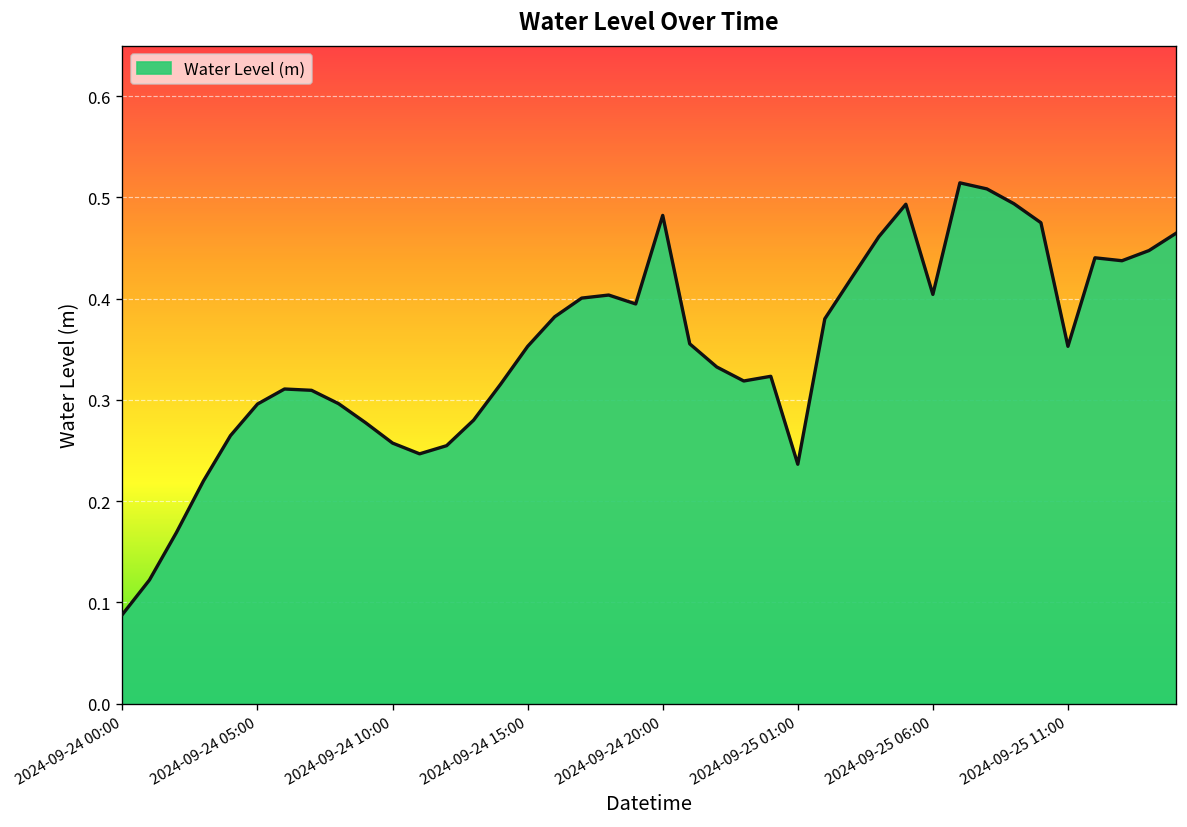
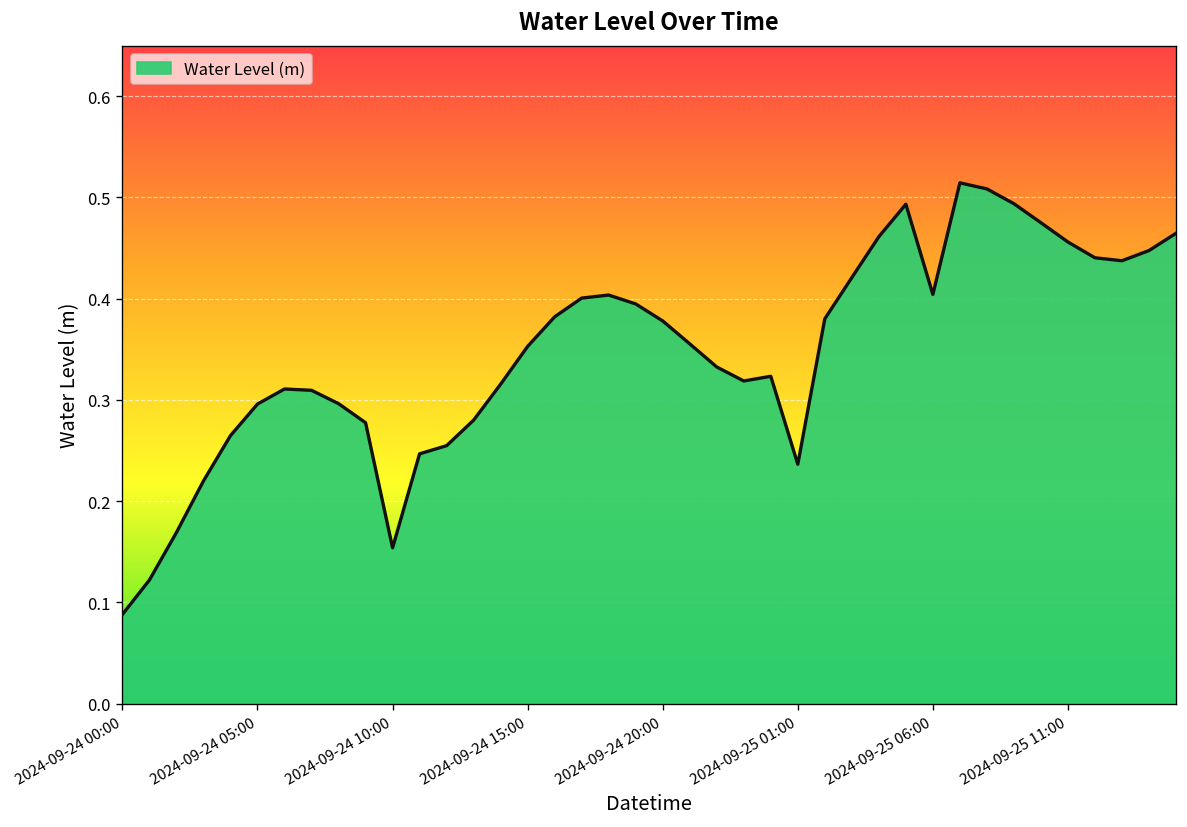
  {
    "2024-09-24 00:00": 0.09,
    "2024-09-24 05:00": 0.30,
-   "2024-09-24 10:00": 0.26,
+   "2024-09-24 10:00": 0.15,
    "2024-09-24 15:00": 0.35,
-   "2024-09-24 20:00": 0.48,
+   "2024-09-24 20:00": 0.38,
    "2024-09-25 01:00": 0.24,
    "2024-09-25 06:00": 0.40,
-   "2024-09-25 11:00": 0.35
+   "2024-09-25 11:00": 0.46
  }
